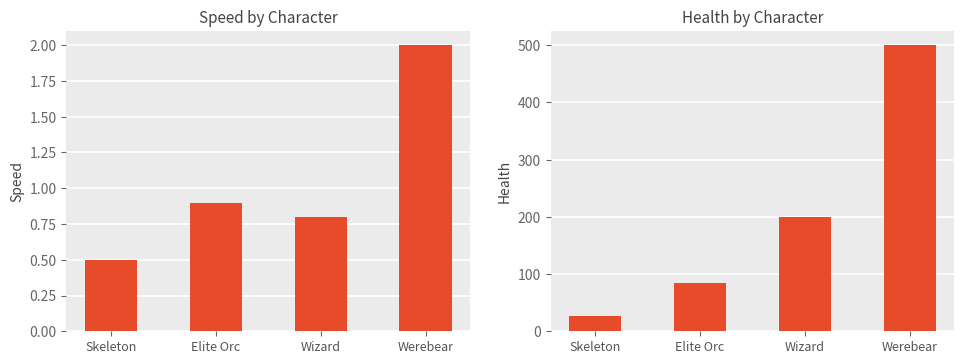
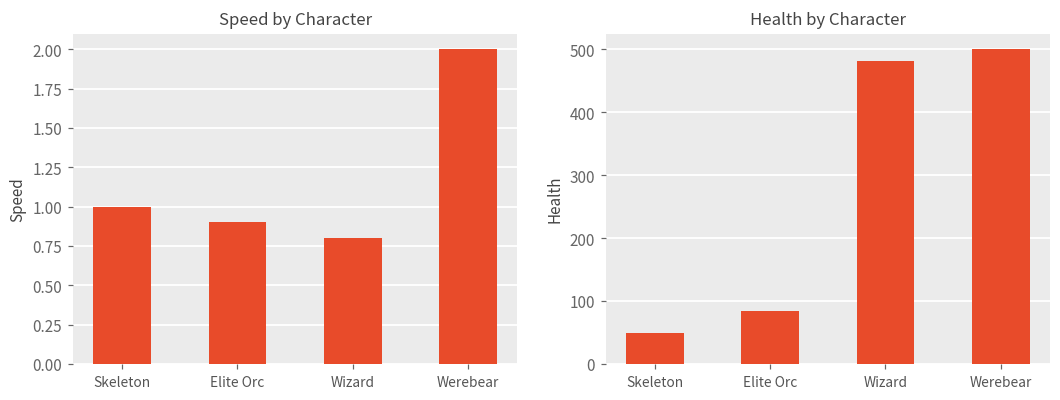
  {
    "Speed by Character": {
-     "Skeleton": 0.5,
+     "Skeleton": 1.0,
      "Elite Orc": 0.9,
      "Wizard": 0.8,
      "Werebear": 2.0
    },
    "Health by Character": {
-     "Skeleton": 30,
+     "Skeleton": 50,
      "Elite Orc": 90,
-     "Wizard": 200,
+     "Wizard": 480,
      "Werebear": 500
    }
  }
